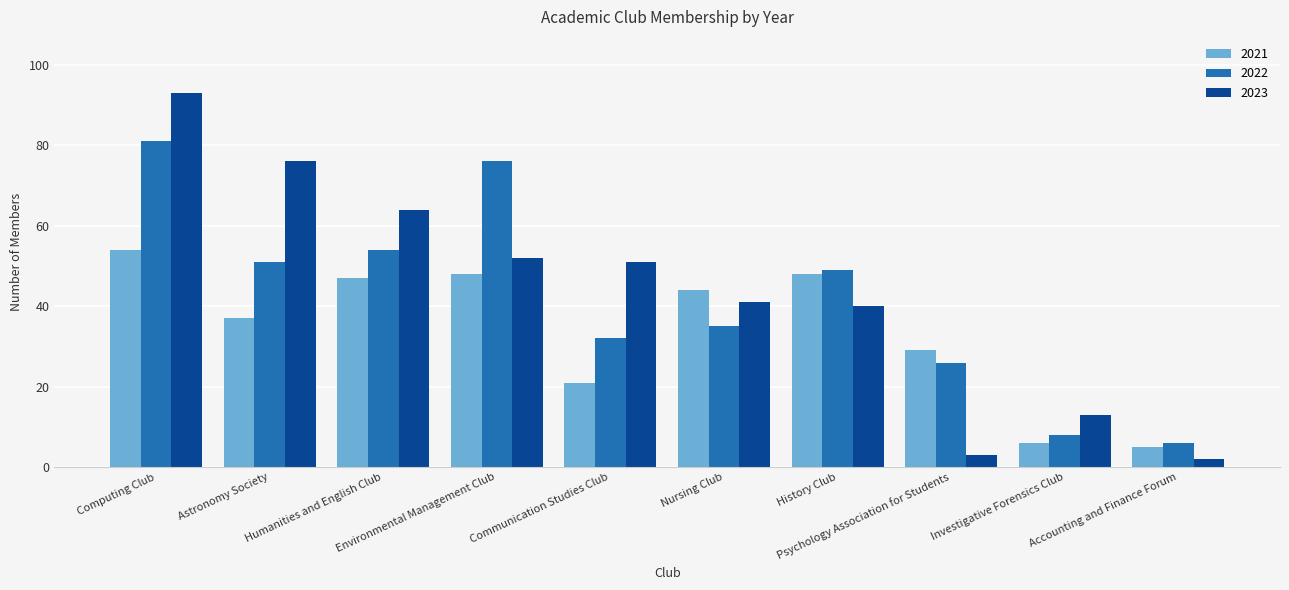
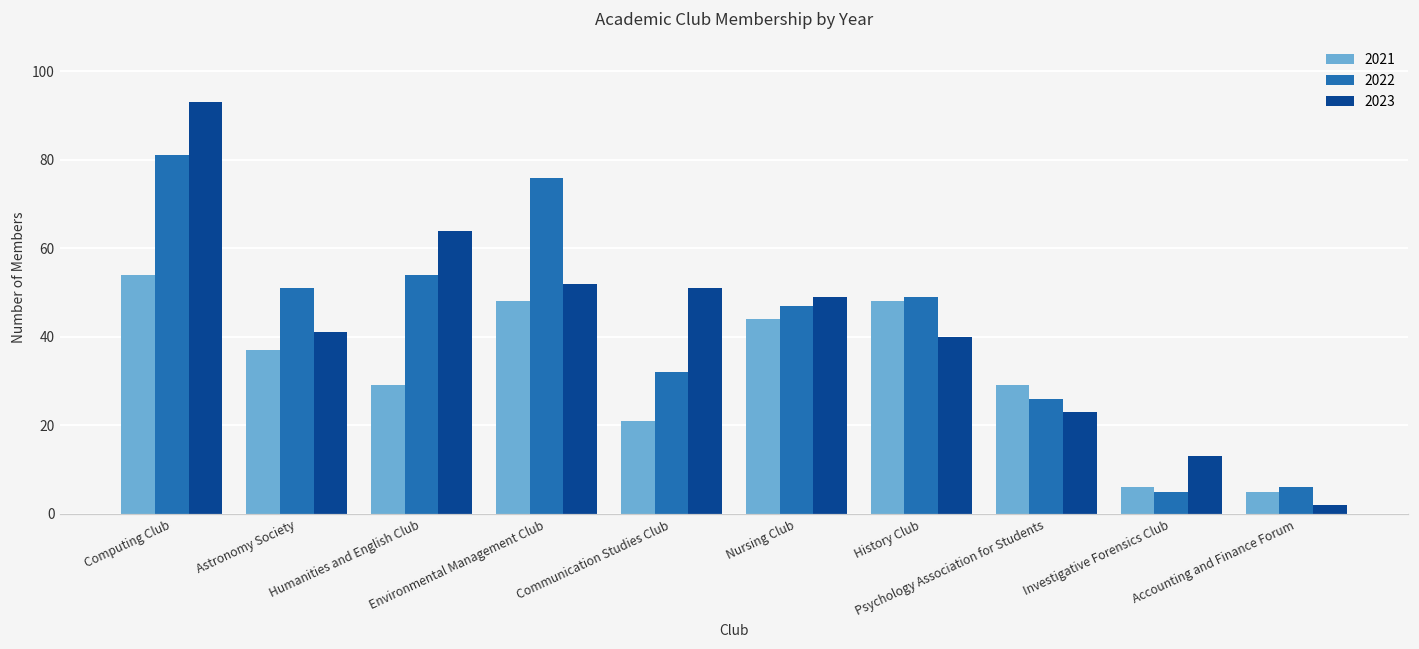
  {
    "2021": {
      "Computing Club": 54,
      "Astronomy Society": 37,
-     "Humanities and English Club": 47,
+     "Humanities and English Club": 29,
      "Environmental Management Club": 48,
      "Communication Studies Club": 21,
      "Nursing Club": 44,
      "History Club": 48,
      "Psychology Association for Students": 29,
      "Investigative Forensics Club": 6,
      "Accounting and Finance Forum": 5
    },
    "2022": {
      "Computing Club": 81,
      "Astronomy Society": 51,
      "Humanities and English Club": 54,
      "Environmental Management Club": 76,
      "Communication Studies Club": 32,
-     "Nursing Club": 35,
+     "Nursing Club": 47,
      "History Club": 49,
      "Psychology Association for Students": 26,
-     "Investigative Forensics Club": 8,
+     "Investigative Forensics Club": 5,
      "Accounting and Finance Forum": 6
    },
    "2023": {
      "Computing Club": 93,
-     "Astronomy Society": 76,
+     "Astronomy Society": 41,
      "Humanities and English Club": 64,
      "Environmental Management Club": 52,
      "Communication Studies Club": 51,
-     "Nursing Club": 41,
+     "Nursing Club": 49,
      "History Club": 40,
-     "Psychology Association for Students": 3,
+     "Psychology Association for Students": 23,
      "Investigative Forensics Club": 13,
      "Accounting and Finance Forum": 2
    }
  }
